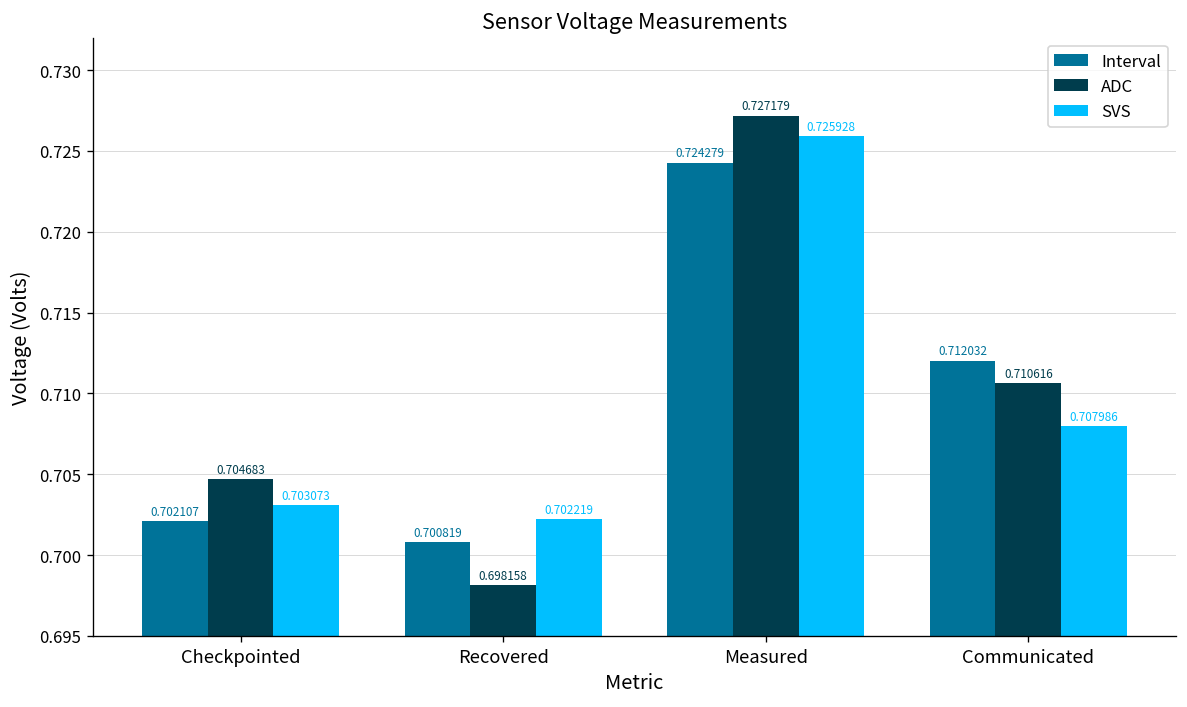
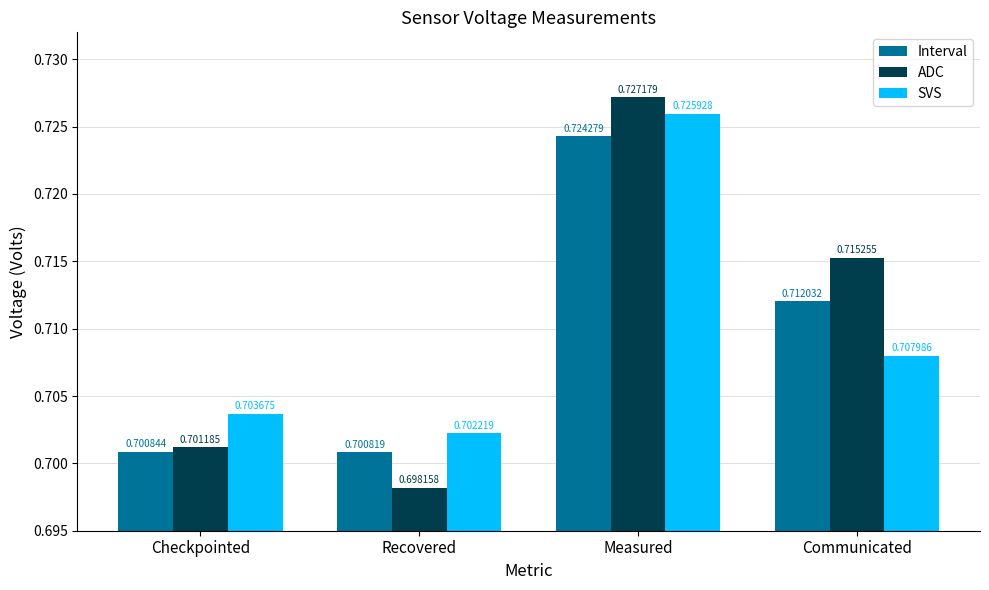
  {
    "Interval": {
-     "Checkpointed": 0.702107,
+     "Checkpointed": 0.700844,
      "Recovered": 0.700819,
      "Measured": 0.724279,
      "Communicated": 0.712032
    },
    "ADC": {
-     "Checkpointed": 0.704683,
+     "Checkpointed": 0.701185,
      "Recovered": 0.698158,
      "Measured": 0.727179,
-     "Communicated": 0.710616
+     "Communicated": 0.715255
    },
    "SVS": {
-     "Checkpointed": 0.703073,
+     "Checkpointed": 0.703675,
      "Recovered": 0.702219,
      "Measured": 0.725928,
      "Communicated": 0.707986
    }
  }
